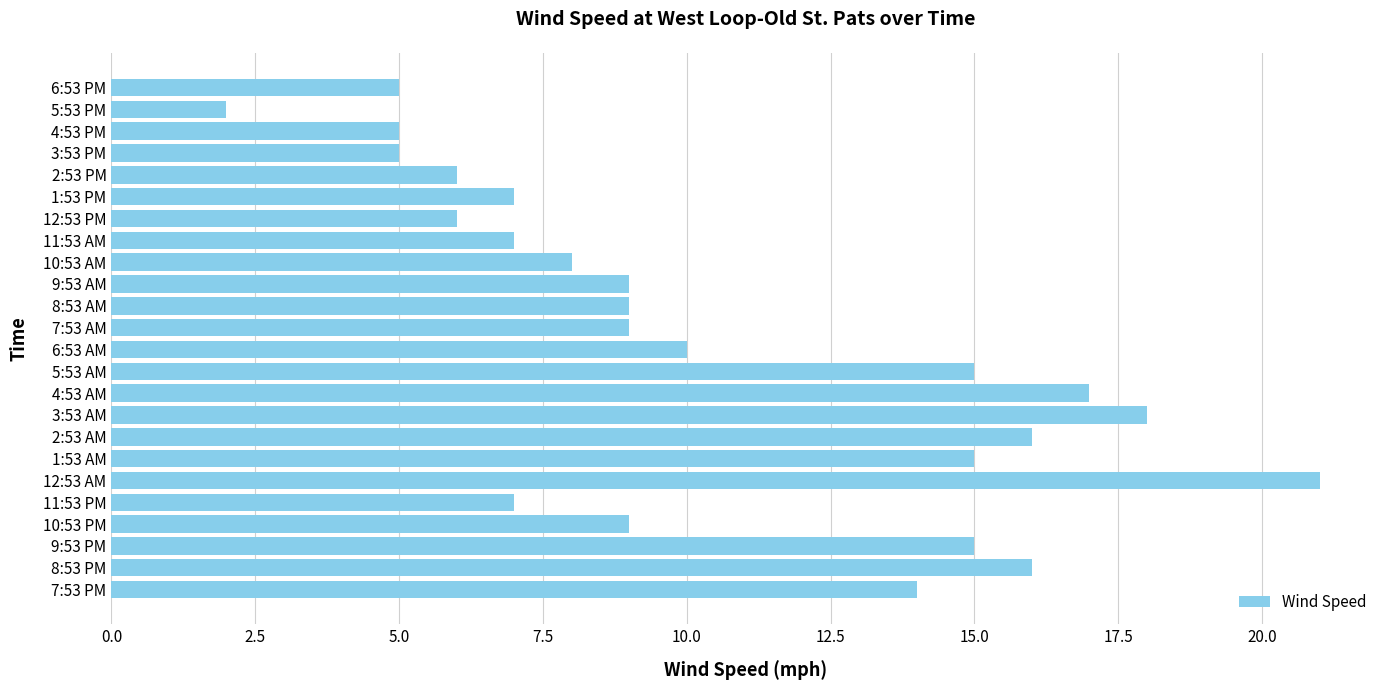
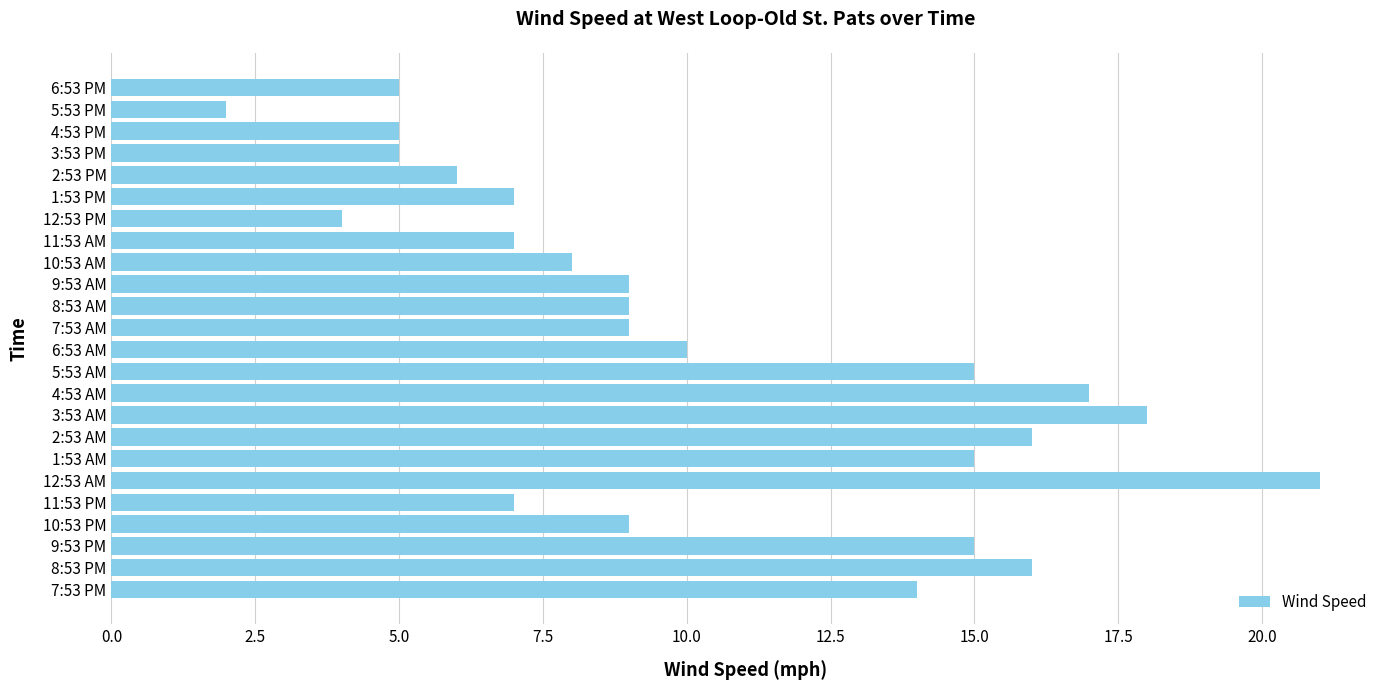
  {
    "6:53 PM": 5,
    "5:53 PM": 2,
    "4:53 PM": 5,
    "3:53 PM": 5,
    "2:53 PM": 6,
    "1:53 PM": 7,
-   "12:53 PM": 6,
+   "12:53 PM": 4,
    "11:53 AM": 7,
    "10:53 AM": 8,
    "9:53 AM": 9,
    "8:53 AM": 9,
    "7:53 AM": 9,
    "6:53 AM": 10,
    "5:53 AM": 15,
    "4:53 AM": 17,
    "3:53 AM": 18,
    "2:53 AM": 16,
    "1:53 AM": 15,
    "12:53 AM": 21,
    "11:53 PM": 7,
    "10:53 PM": 9,
    "9:53 PM": 15,
    "8:53 PM": 16,
    "7:53 PM": 14
  }
